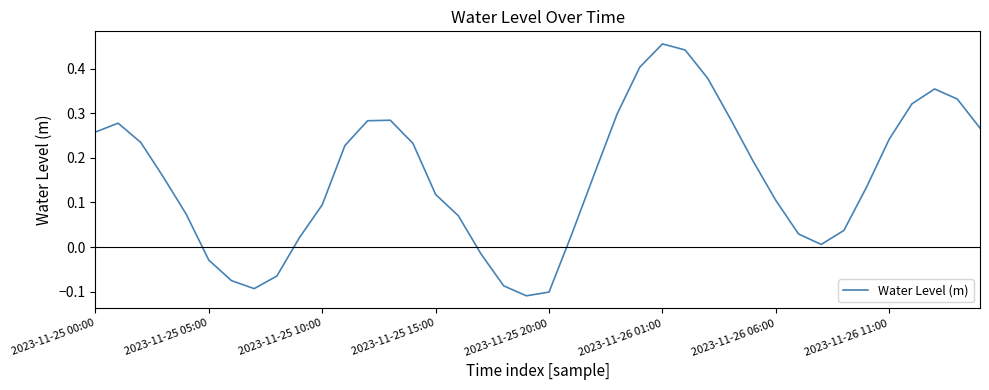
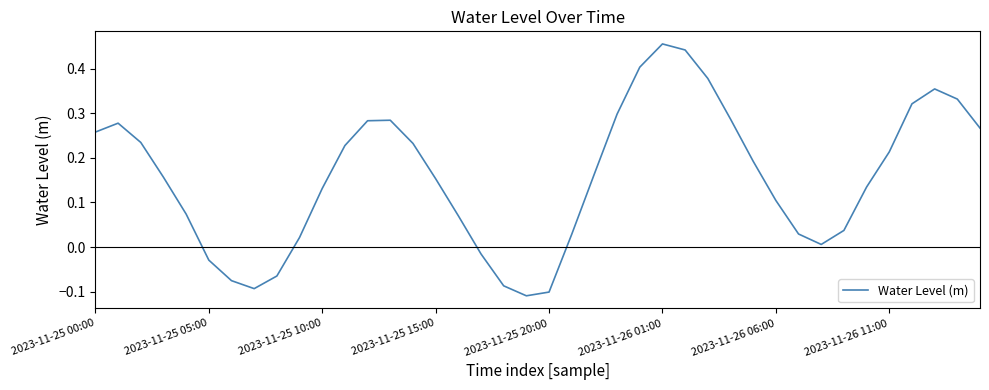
  {
    "2023-11-25 00:00": 0.26,
    "2023-11-25 05:00": -0.03,
-   "2023-11-25 10:00": 0.09,
-   "2023-11-25 15:00": 0.12,
+   "2023-11-25 10:00": 0.13,
+   "2023-11-25 15:00": 0.15,
    "2023-11-25 20:00": -0.10,
    "2023-11-26 01:00": 0.46,
    "2023-11-26 06:00": 0.10,
-   "2023-11-26 11:00": 0.24
+   "2023-11-26 11:00": 0.21
  }
